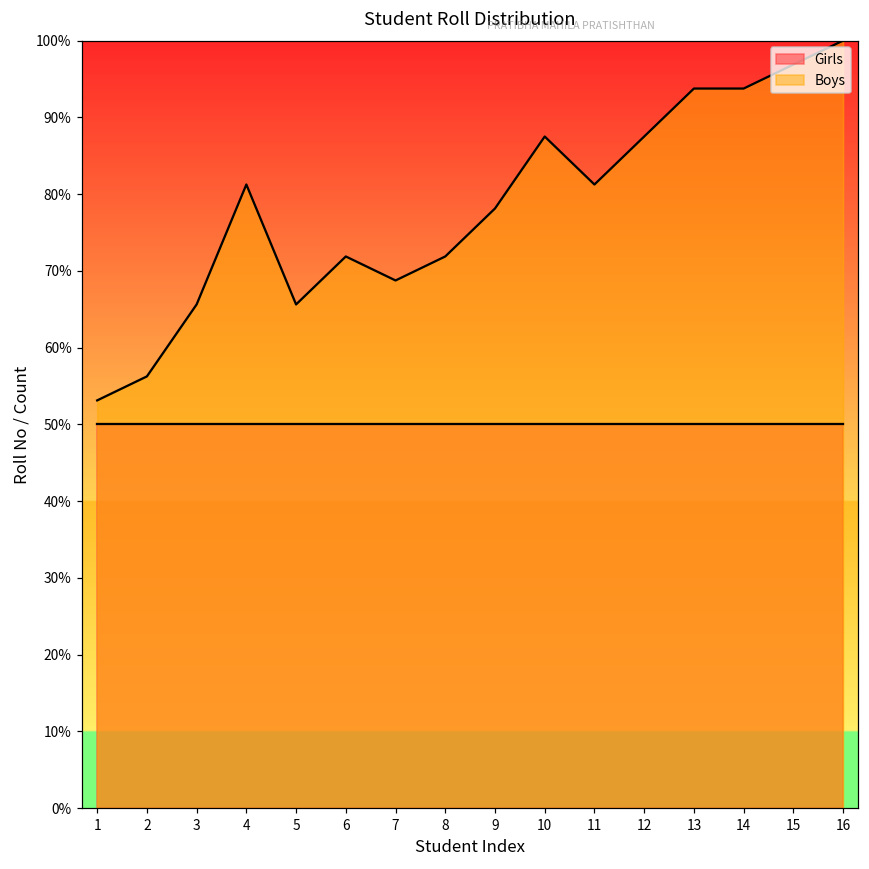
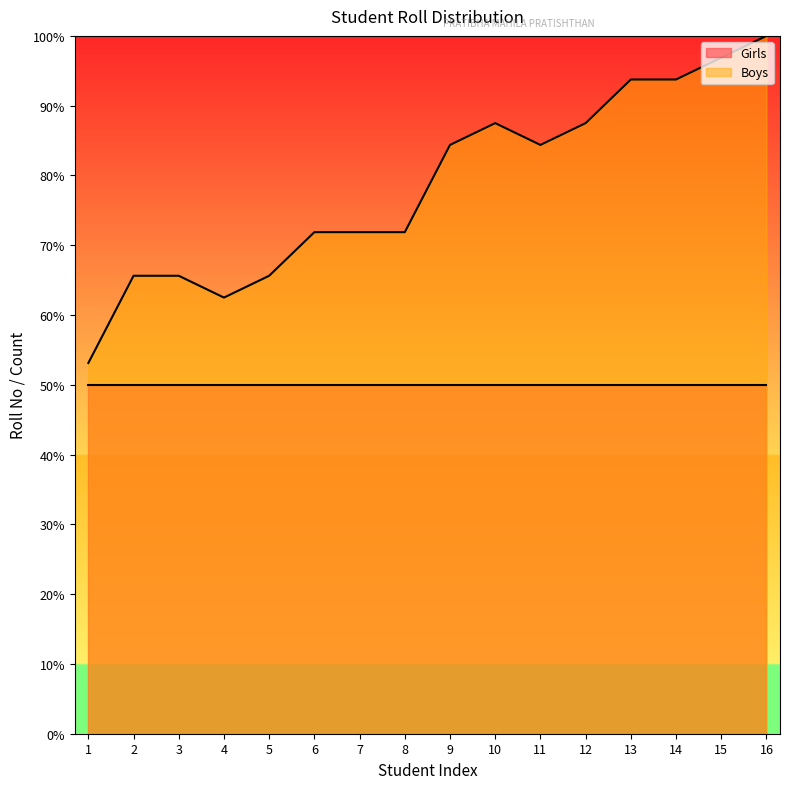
  {
    "Girls": {
      "1": "50%",
      "2": "50%",
      "3": "50%",
      "4": "50%",
      "5": "50%",
      "6": "50%",
      "7": "50%",
      "8": "50%",
      "9": "50%",
      "10": "50%",
      "11": "50%",
      "12": "50%",
      "13": "50%",
      "14": "50%",
      "15": "50%",
      "16": "50%"
    },
    "Boys": {
      "1": "53%",
-     "2": "56%",
+     "2": "66%",
      "3": "66%",
-     "4": "81%",
+     "4": "63%",
      "5": "66%",
      "6": "72%",
-     "7": "69%",
+     "7": "72%",
      "8": "72%",
-     "9": "78%",
+     "9": "84%",
      "10": "88%",
-     "11": "81%",
+     "11": "84%",
      "12": "88%",
      "13": "94%",
      "14": "94%",
      "16": "100%"
    }
  }
